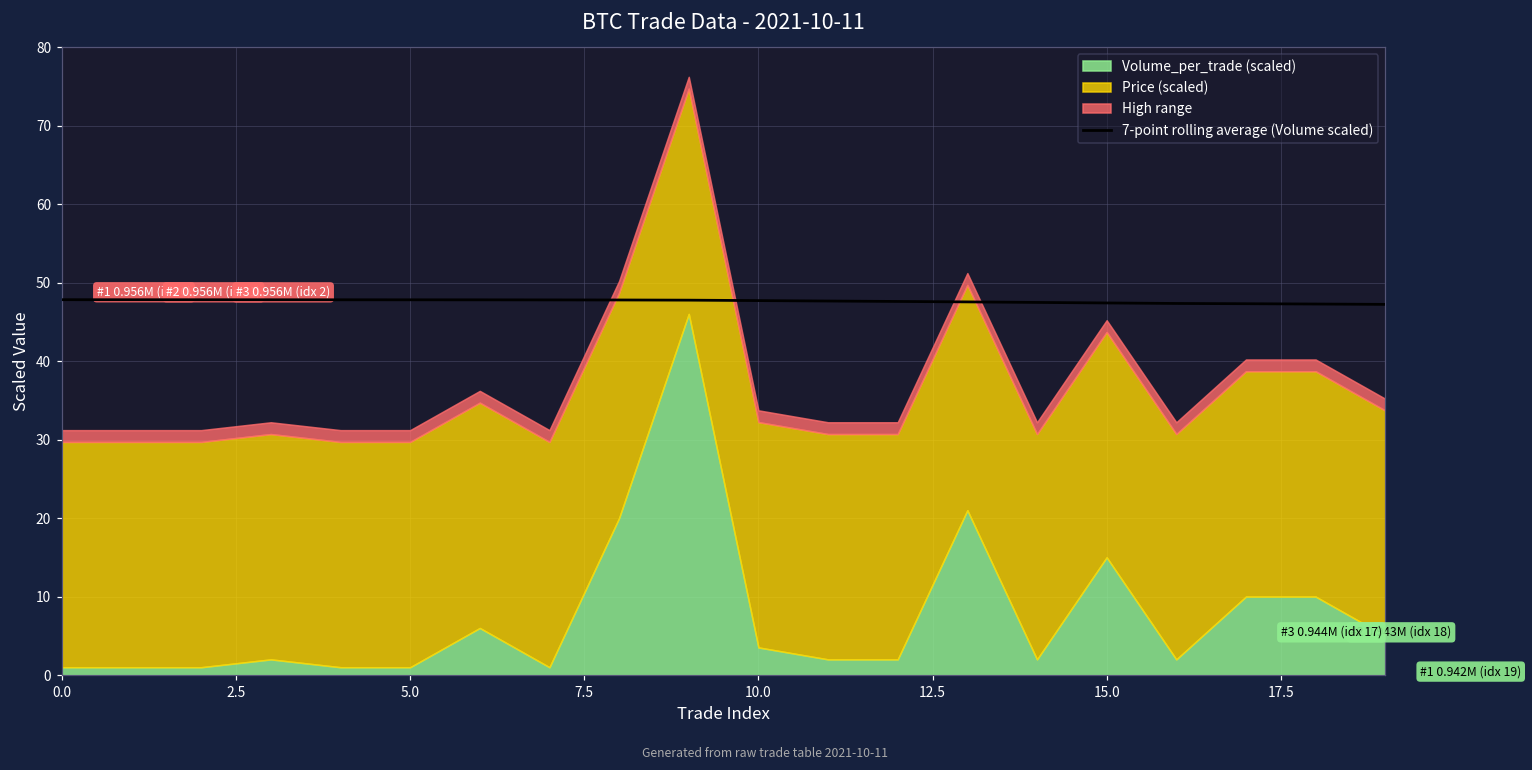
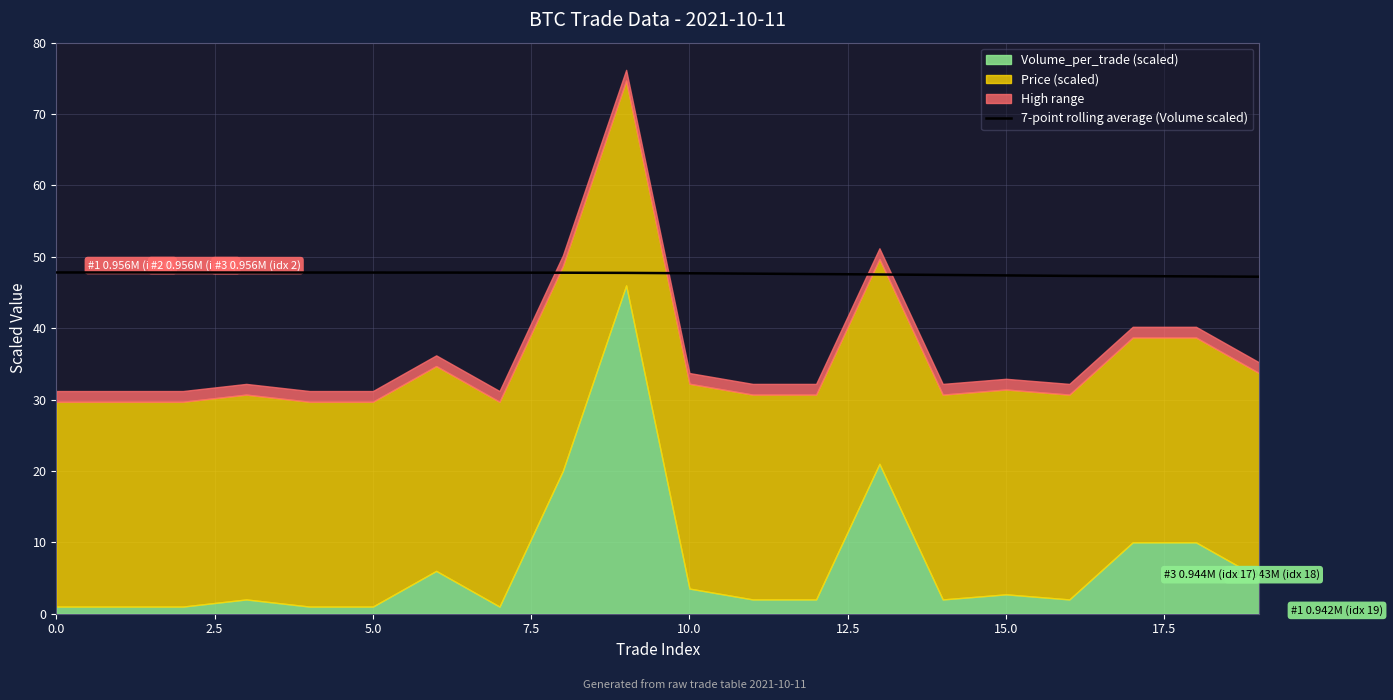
  {
    "7-point rolling average (Volume scaled)": {
      "0.0": 48,
      "5.0": 48,
      "10.0": 48,
      "15.0": 47
    },
    "Volume_per_trade (scaled)": {
      "0.0": 1,
      "5.0": 1,
      "10.0": 4,
-     "15.0": 15
+     "15.0": 3
    },
    "Price (scaled)": {
      "0.0": 29,
      "5.0": 29,
      "10.0": 29,
      "15.0": 29
    },
    "High range": {
      "0.0": 2,
      "5.0": 2,
      "10.0": 2,
      "15.0": 2
    }
  }
